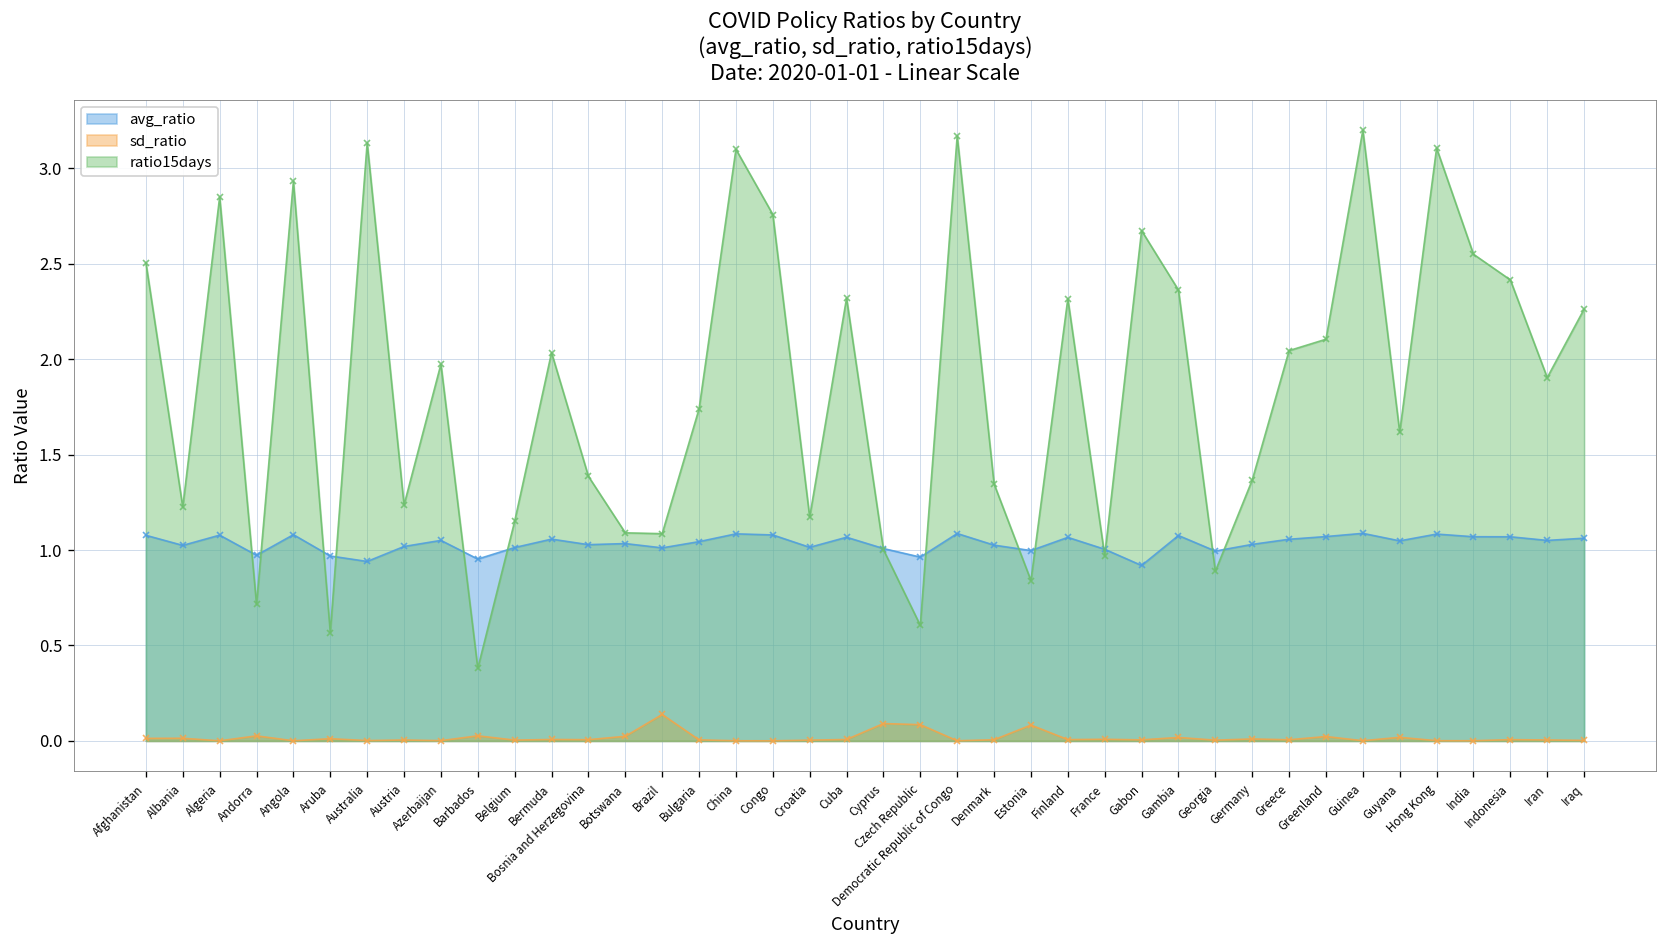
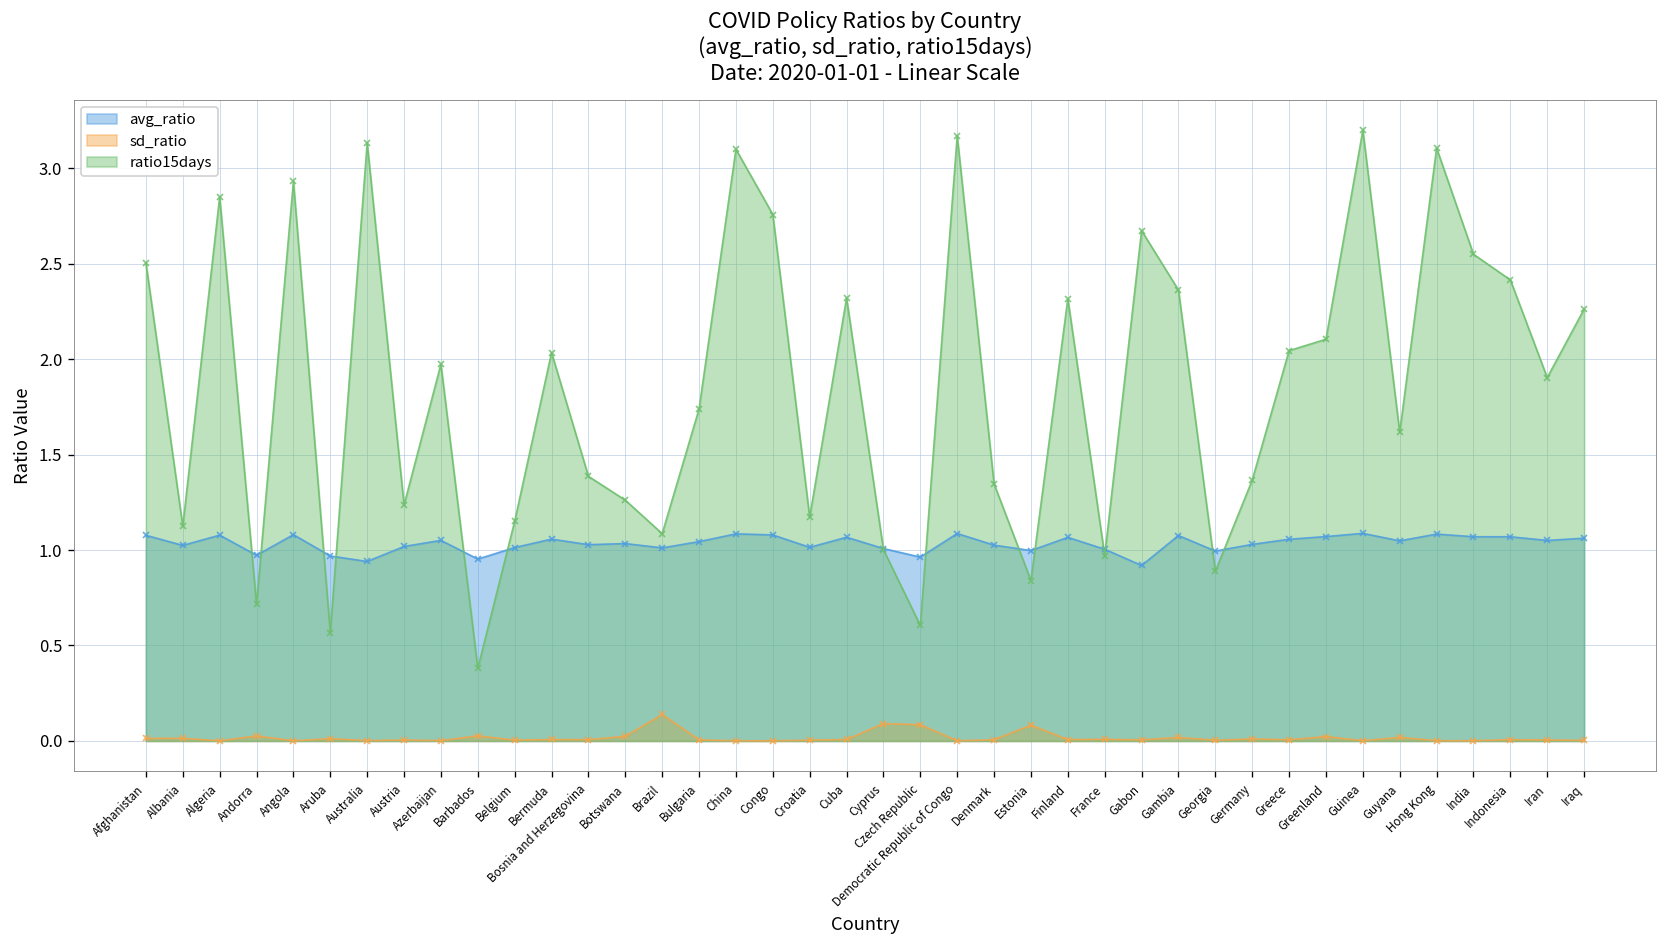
  {
    "avg_ratio": {
      "Afghanistan": 1.08,
      "Albania": 1.02,
      "Algeria": 1.08,
      "Andorra": 0.97,
      "Angola": 1.08,
      "Aruba": 0.97,
      "Australia": 0.94,
      "Austria": 1.02,
      "Azerbaijan": 1.05,
      "Barbados": 0.95,
      "Belgium": 1.01,
      "Bermuda": 1.06,
      "Bosnia and Herzegovina": 1.03,
      "Botswana": 1.03,
      "Brazil": 1.01,
      "Bulgaria": 1.04,
      "China": 1.08,
      "Congo": 1.08,
      "Croatia": 1.01,
      "Cuba": 1.07,
      "Czech Republic": 0.96,
      "Democratic Republic of Congo": 1.09,
      "Denmark": 1.03,
      "Estonia": 1.00,
      "Finland": 1.07,
      "France": 1.00,
      "Gabon": 0.92,
      "Gambia": 1.08,
      "Georgia": 0.99,
      "Germany": 1.03,
      "Greece": 1.06,
      "Greenland": 1.07,
      "Guinea": 1.09,
      "Guyana": 1.05,
      "Hong Kong": 1.08,
      "India": 1.07,
      "Indonesia": 1.07,
      "Iran": 1.05,
      "Iraq": 1.06
    },
    "sd_ratio": {
      "Afghanistan": 0.01,
      "Albania": 0.01,
      "Algeria": 0.00,
      "Andorra": 0.03,
      "Angola": 0.00,
      "Aruba": 0.01,
      "Australia": 0.00,
      "Austria": 0.00,
      "Azerbaijan": 0.00,
      "Barbados": 0.03,
      "Belgium": 0.00,
      "Bermuda": 0.01,
      "Bosnia and Herzegovina": 0.01,
      "Botswana": 0.02,
      "Brazil": 0.14,
      "Bulgaria": 0.01,
      "China": 0.00,
      "Congo": 0.00,
      "Croatia": 0.00,
      "Cuba": 0.01,
      "Cyprus": 0.09,
      "Czech Republic": 0.09,
      "Democratic Republic of Congo": 0.00,
      "Denmark": 0.01,
      "Estonia": 0.08,
      "Finland": 0.01,
      "France": 0.01,
      "Gabon": 0.01,
      "Gambia": 0.02,
      "Georgia": 0.00,
      "Germany": 0.01,
      "Greece": 0.01,
      "Greenland": 0.02,
      "Guinea": 0.00,
      "Guyana": 0.02,
      "Hong Kong": 0.00,
      "India": 0.00,
      "Indonesia": 0.01,
      "Iran": 0.00,
      "Iraq": 0.00
    },
    "ratio15days": {
      "Afghanistan": 2.51,
-     "Albania": 1.22,
+     "Albania": 1.12,
      "Algeria": 2.85,
      "Andorra": 0.71,
      "Angola": 2.93,
      "Aruba": 0.57,
      "Australia": 3.13,
      "Austria": 1.24,
      "Azerbaijan": 1.97,
      "Barbados": 0.38,
      "Belgium": 1.15,
      "Bermuda": 2.03,
      "Bosnia and Herzegovina": 1.39,
-     "Botswana": 1.09,
+     "Botswana": 1.26,
      "Brazil": 1.09,
      "Bulgaria": 1.74,
      "China": 3.10,
      "Congo": 2.76,
      "Croatia": 1.17,
      "Cuba": 2.32,
      "Czech Republic": 0.60,
      "Democratic Republic of Congo": 3.17,
      "Denmark": 1.35,
      "Estonia": 0.84,
      "Finland": 2.32,
      "France": 0.97,
      "Gabon": 2.67,
      "Gambia": 2.36,
      "Georgia": 0.89,
      "Germany": 1.37,
      "Greece": 2.04,
      "Greenland": 2.10,
      "Guinea": 3.20,
      "Guyana": 1.62,
      "Hong Kong": 3.11,
      "India": 2.55,
      "Indonesia": 2.41,
      "Iran": 1.90,
      "Iraq": 2.26
    }
  }
